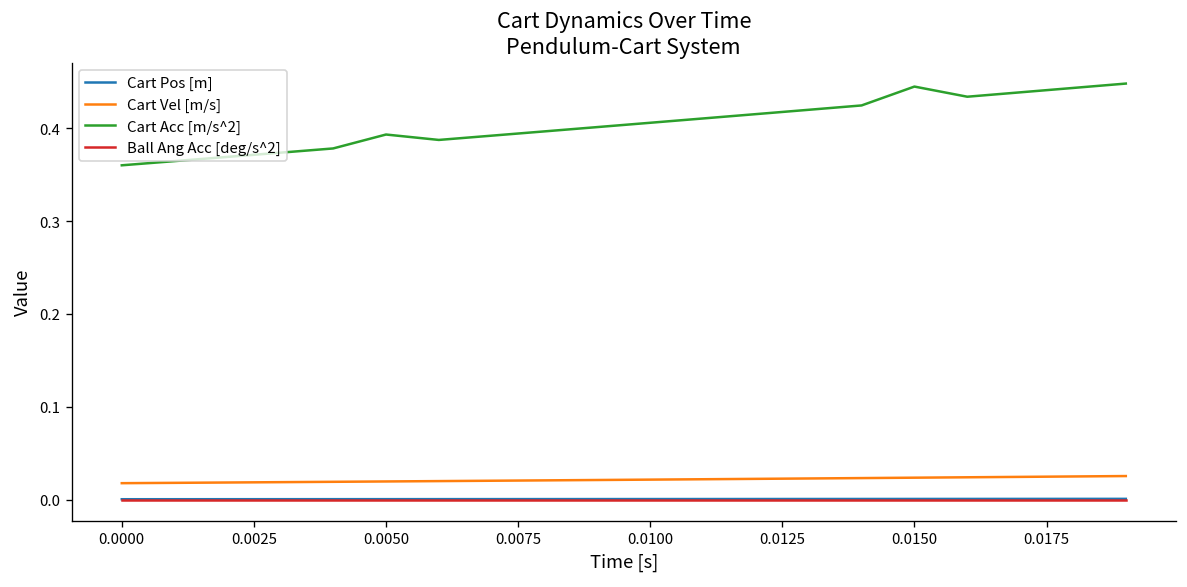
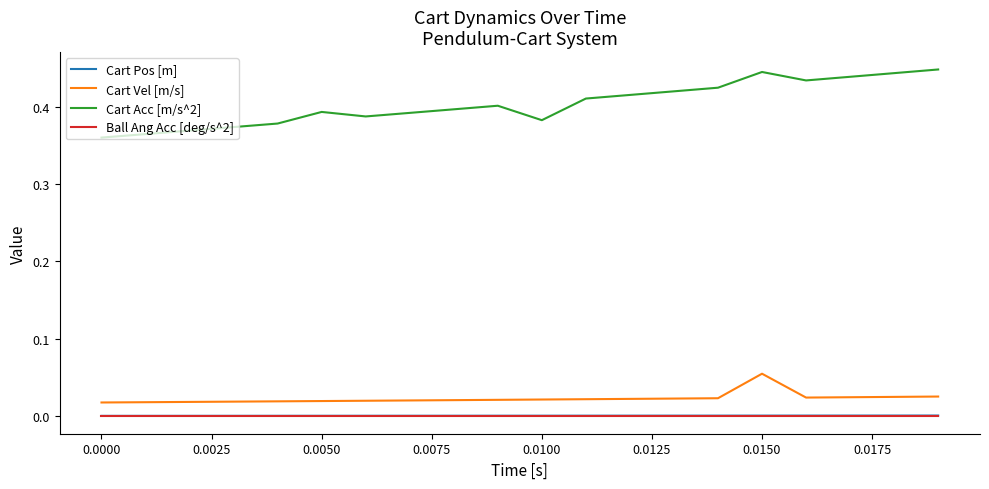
  {
    "Cart Vel [m/s]": {
      "0.0000": 0.02,
      "0.0050": 0.02,
      "0.0100": 0.02,
-     "0.0150": 0.02
+     "0.0150": 0.06
    },
    "Cart Acc [m/s^2]": {
      "0.0050": 0.39,
-     "0.0100": 0.41,
+     "0.0100": 0.38,
      "0.0150": 0.44
    }
  }
